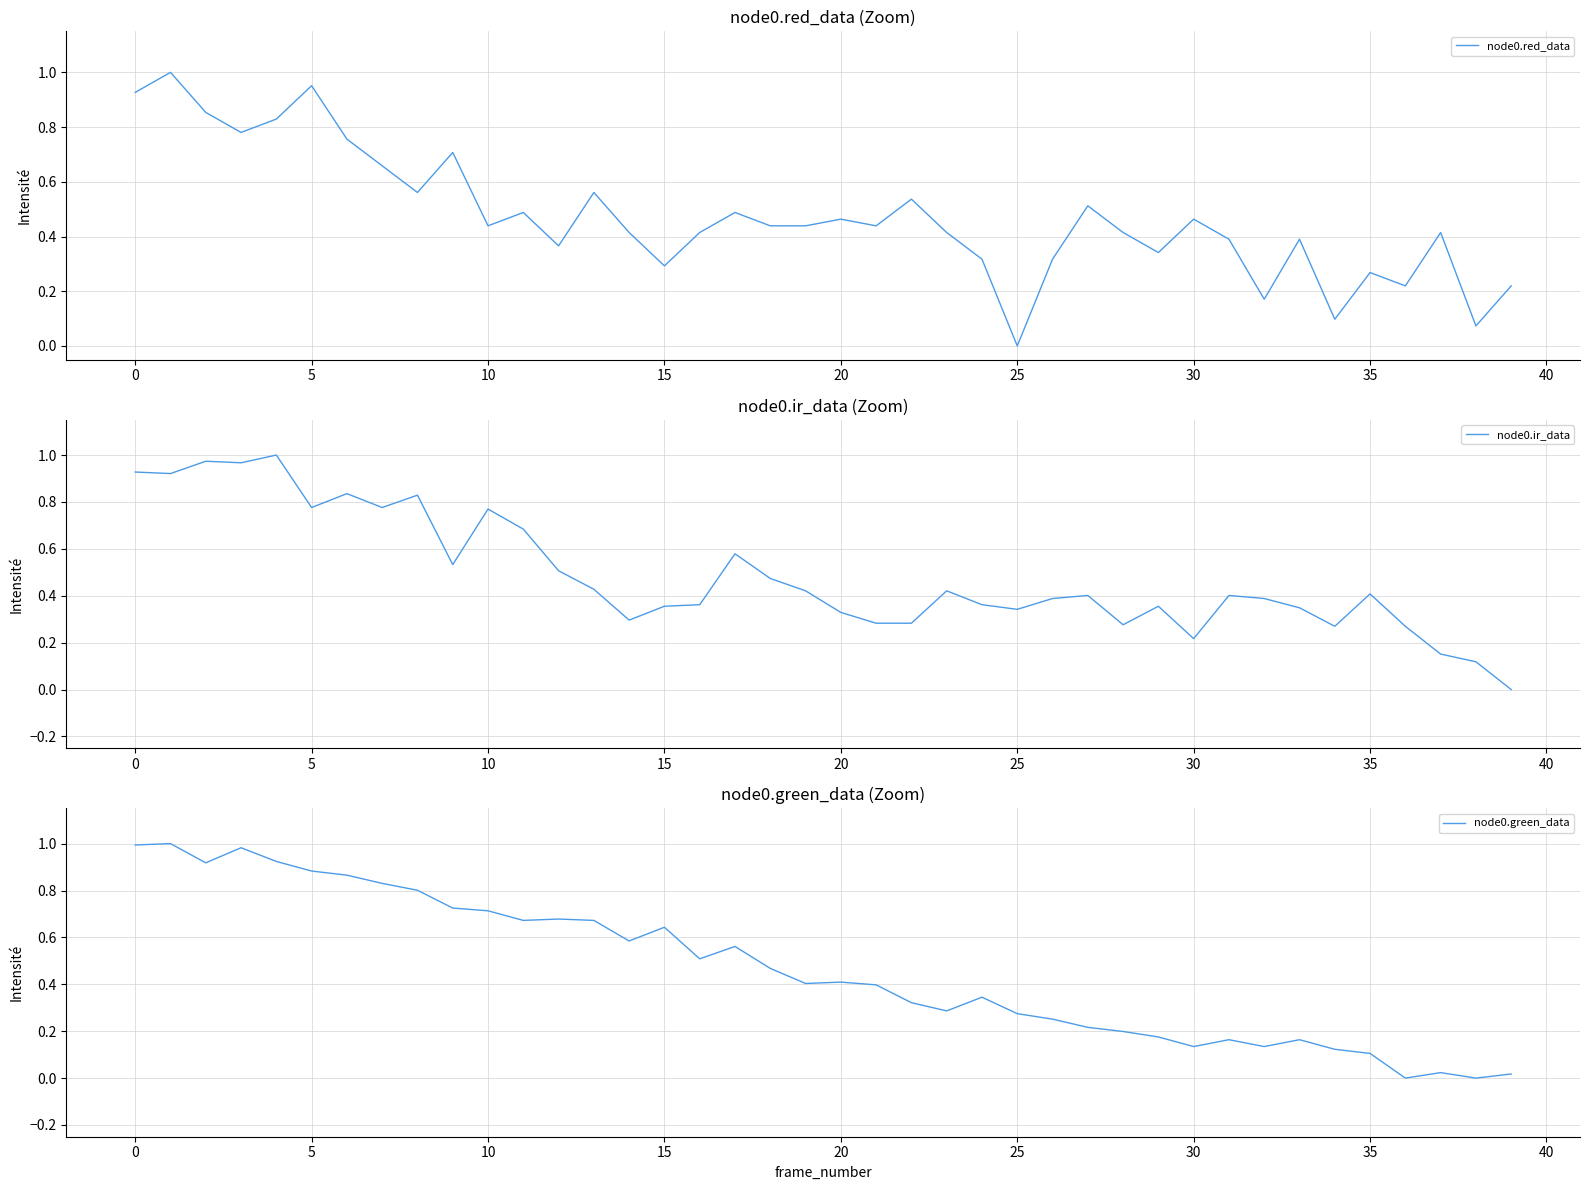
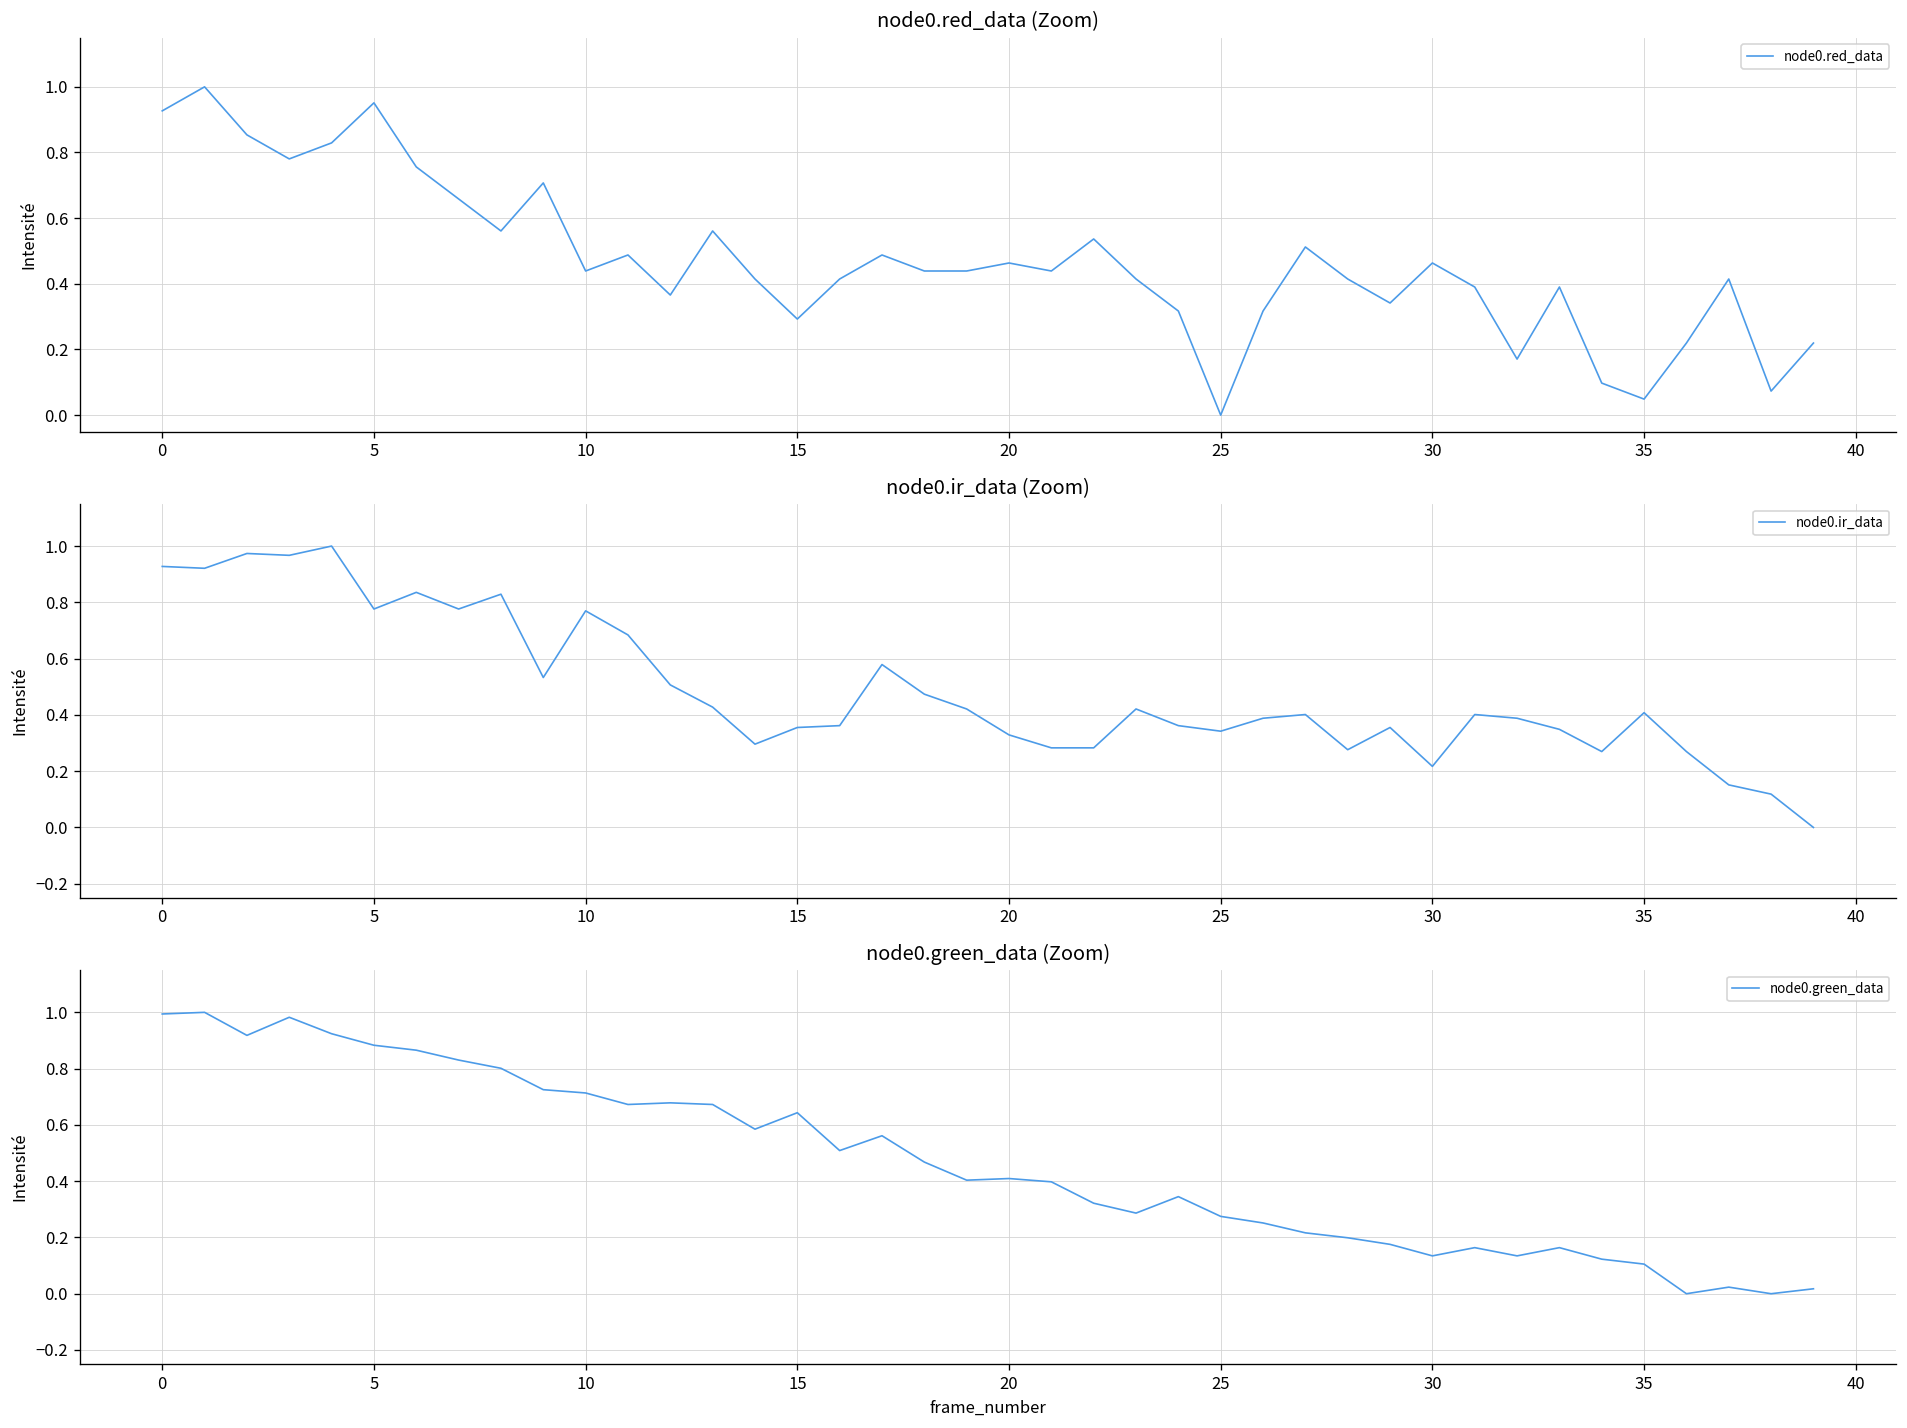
  {
    "node0.red_data (Zoom)": {
      "0": 0.93,
      "5": 0.95,
      "10": 0.44,
      "15": 0.29,
      "20": 0.46,
      "25": 0.00,
      "30": 0.46,
-     "35": 0.27
+     "35": 0.05
    },
    "node0.ir_data (Zoom)": {
      "0": 0.93,
      "5": 0.78,
      "10": 0.77,
      "15": 0.36,
      "20": 0.33,
      "25": 0.34,
      "30": 0.22,
      "35": 0.41
    },
    "node0.green_data (Zoom)": {
      "0": 0.99,
      "5": 0.88,
      "10": 0.71,
      "15": 0.64,
      "20": 0.41,
      "25": 0.27,
      "30": 0.13,
      "35": 0.11
    }
  }
